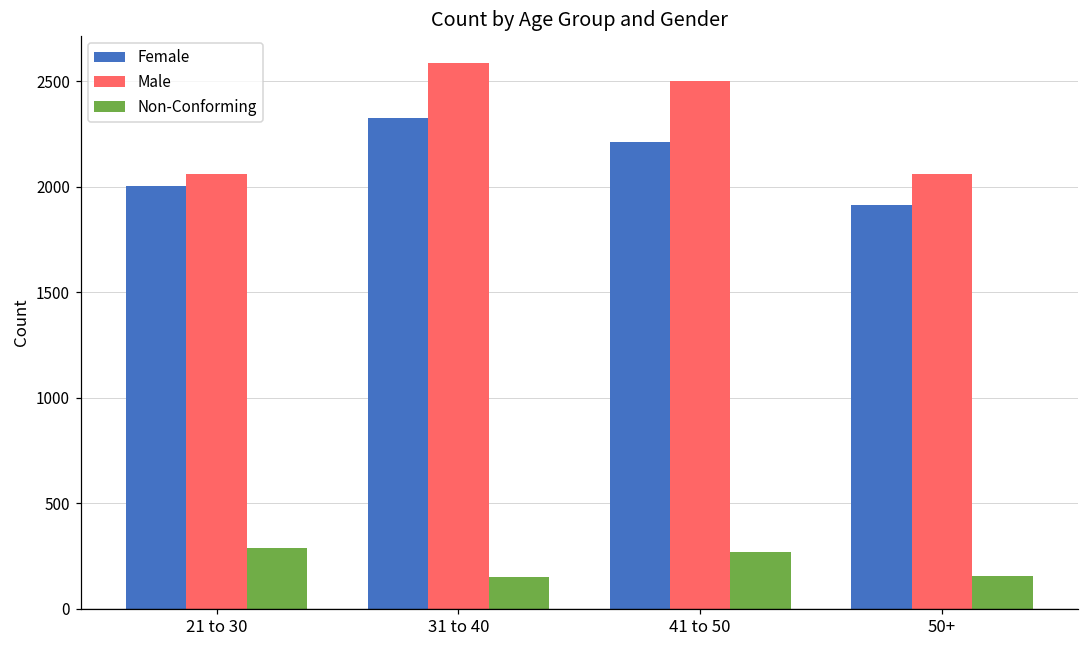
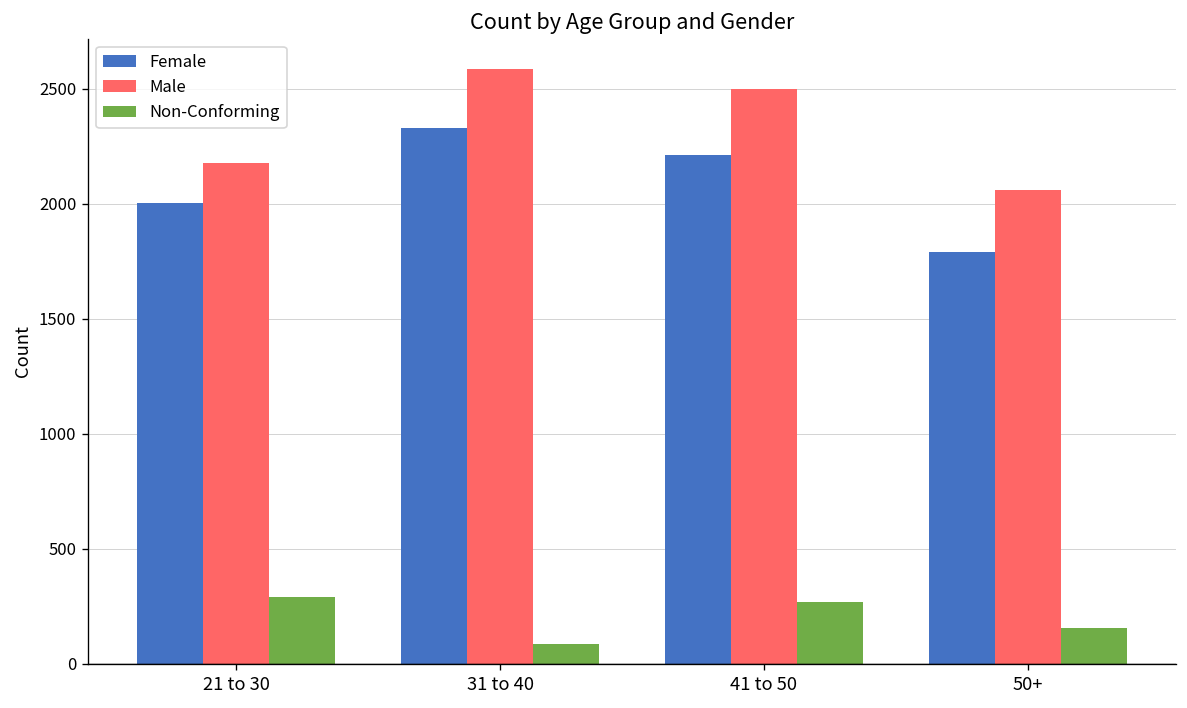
  {
    "Female": {
      "21 to 30": 2000,
      "31 to 40": 2330,
      "41 to 50": 2210,
-     "50+": 1910
+     "50+": 1790
    },
    "Male": {
-     "21 to 30": 2060,
+     "21 to 30": 2180,
      "31 to 40": 2590,
      "41 to 50": 2500,
      "50+": 2060
    },
    "Non-Conforming": {
      "21 to 30": 290,
-     "31 to 40": 150,
+     "31 to 40": 90,
      "41 to 50": 270,
      "50+": 160
    }
  }
